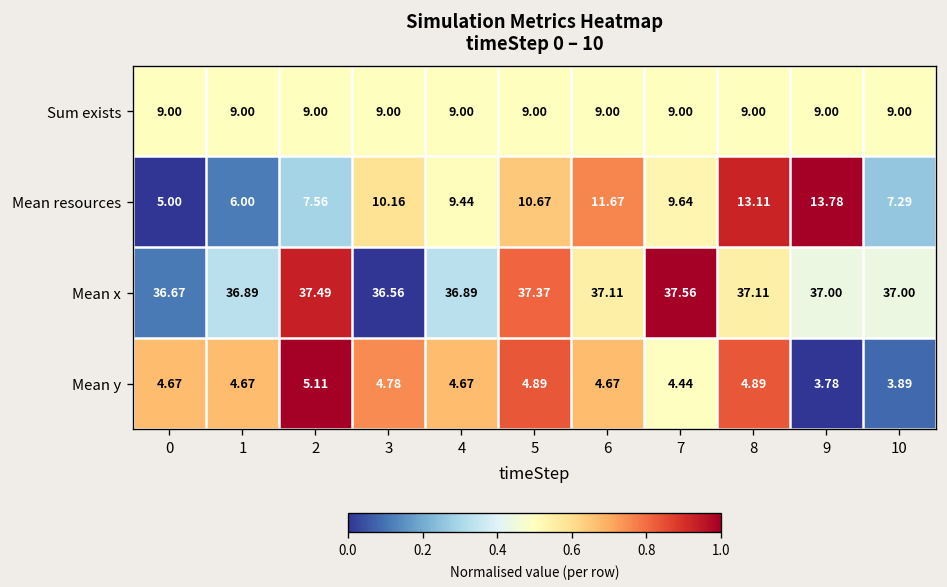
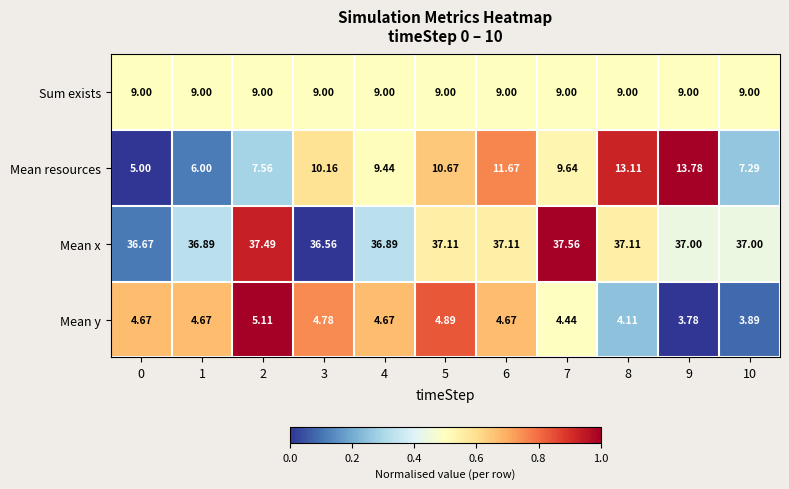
  {
    "Sum exists": {
      "0": 9.00,
      "1": 9.00,
      "2": 9.00,
      "3": 9.00,
      "4": 9.00,
      "5": 9.00,
      "6": 9.00,
      "7": 9.00,
      "8": 9.00,
      "9": 9.00,
      "10": 9.00
    },
    "Mean resources": {
      "0": 5.00,
      "1": 6.00,
      "2": 7.56,
      "3": 10.16,
      "4": 9.44,
      "5": 10.67,
      "6": 11.67,
      "7": 9.64,
      "8": 13.11,
      "9": 13.78,
      "10": 7.29
    },
    "Mean x": {
      "0": 36.67,
      "1": 36.89,
      "2": 37.49,
      "3": 36.56,
      "4": 36.89,
-     "5": 37.37,
+     "5": 37.11,
      "6": 37.11,
      "7": 37.56,
      "8": 37.11,
      "9": 37.00,
      "10": 37.00
    },
    "Mean y": {
      "0": 4.67,
      "1": 4.67,
      "2": 5.11,
      "3": 4.78,
      "4": 4.67,
      "5": 4.89,
      "6": 4.67,
      "7": 4.44,
-     "8": 4.89,
+     "8": 4.11,
      "9": 3.78,
      "10": 3.89
    }
  }
